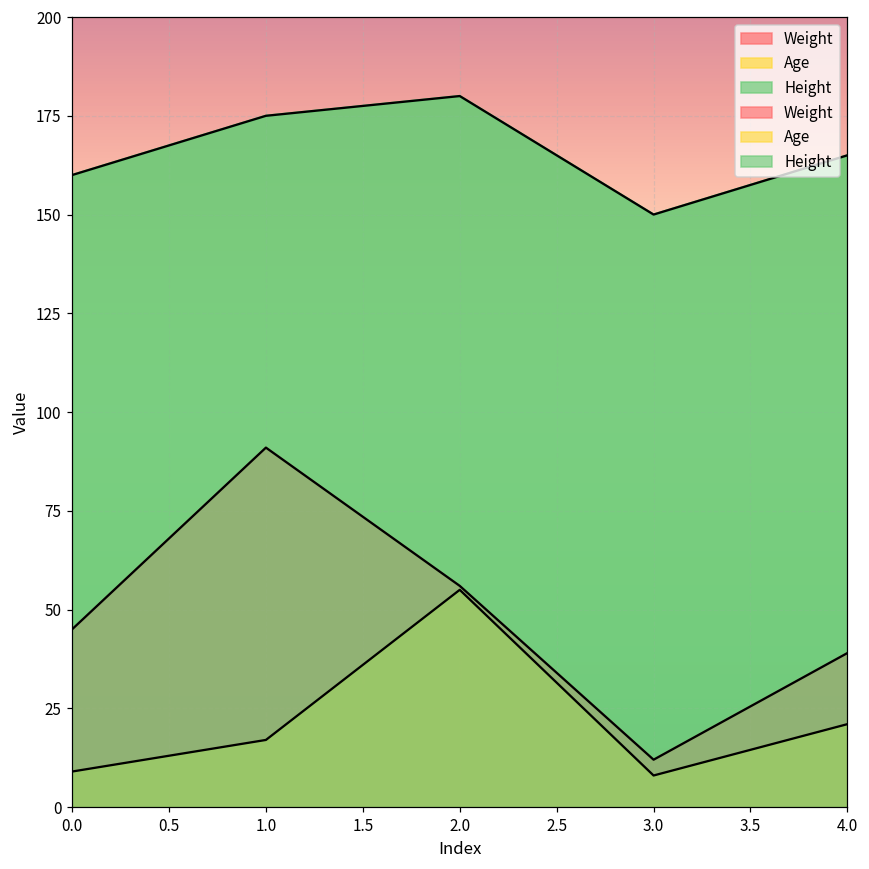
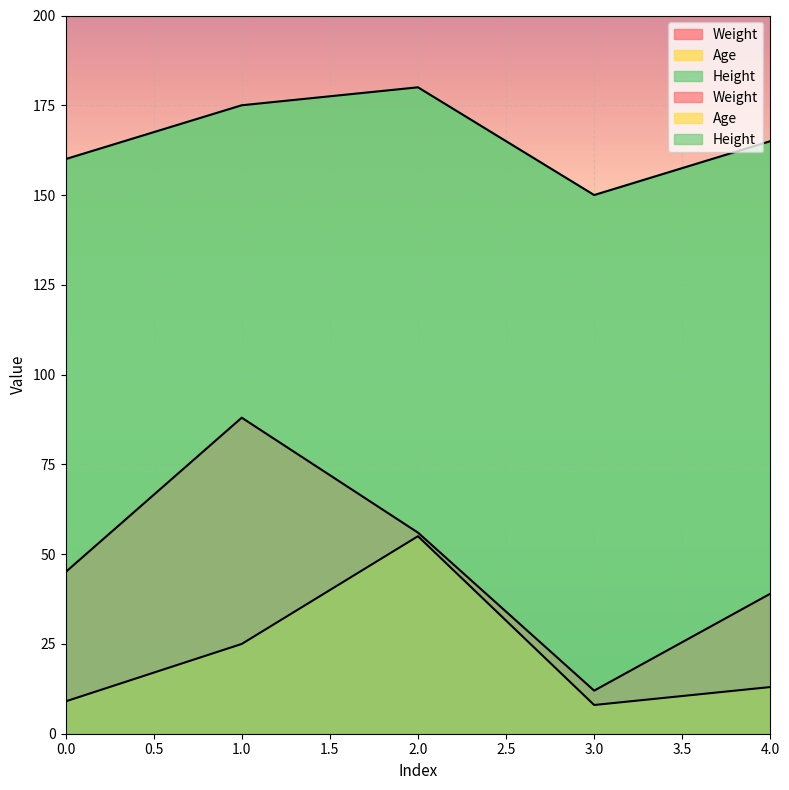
  {
    "Weight": {
      "0.0": 45,
-     "1.0": 91,
+     "1.0": 88,
      "2.0": 56,
      "3.0": 12,
      "4.0": 39
    },
    "Age": {
      "0.0": 9,
-     "1.0": 17,
+     "1.0": 25,
      "2.0": 55,
      "3.0": 8,
-     "4.0": 21
+     "4.0": 13
    },
    "Height": {
      "0.0": 160,
      "1.0": 175,
      "2.0": 180,
      "3.0": 150,
      "4.0": 165
    }
  }
